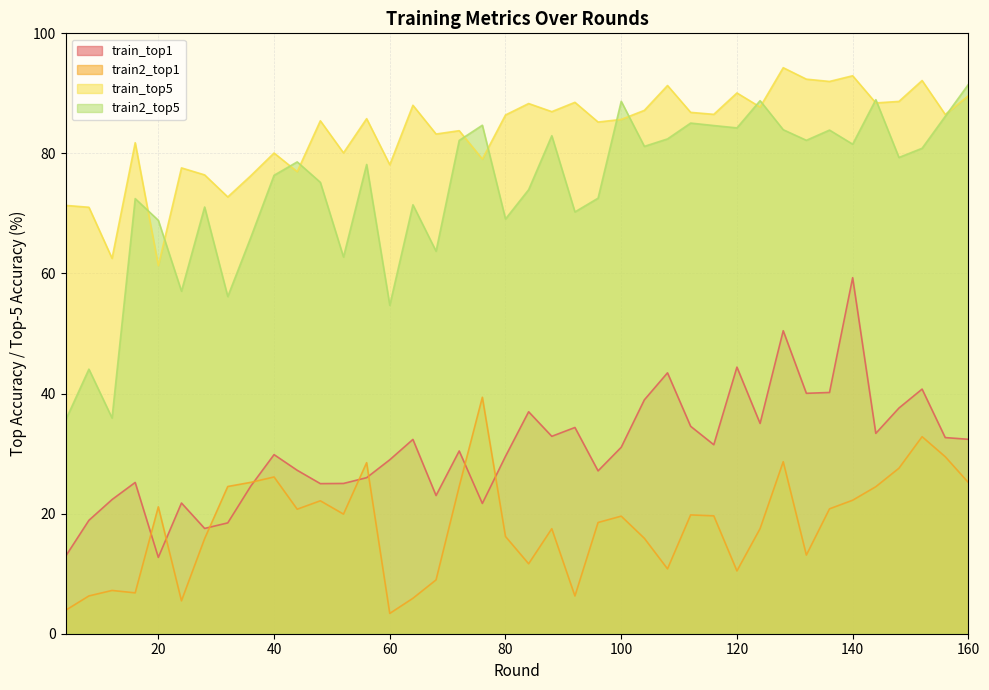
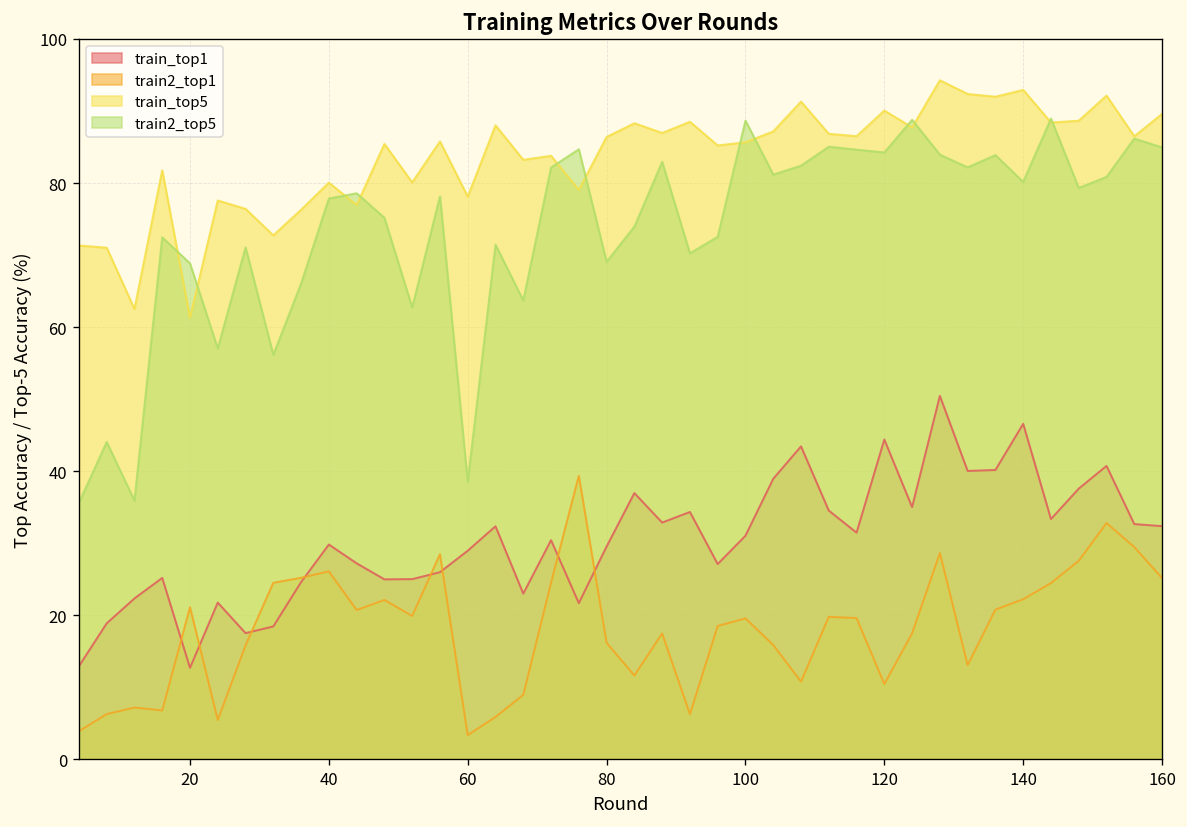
  {
    "train_top1": {
      "20": 13,
      "40": 30,
      "60": 29,
      "80": 30,
      "100": 31,
      "120": 44,
-     "140": 59,
+     "140": 47,
      "160": 32
    },
    "train2_top5": {
      "20": 69,
-     "40": 76,
-     "60": 55,
+     "40": 78,
+     "60": 39,
      "80": 69,
      "100": 89,
      "120": 84,
-     "140": 82,
-     "160": 91
+     "140": 80,
+     "160": 85
    }
  }
